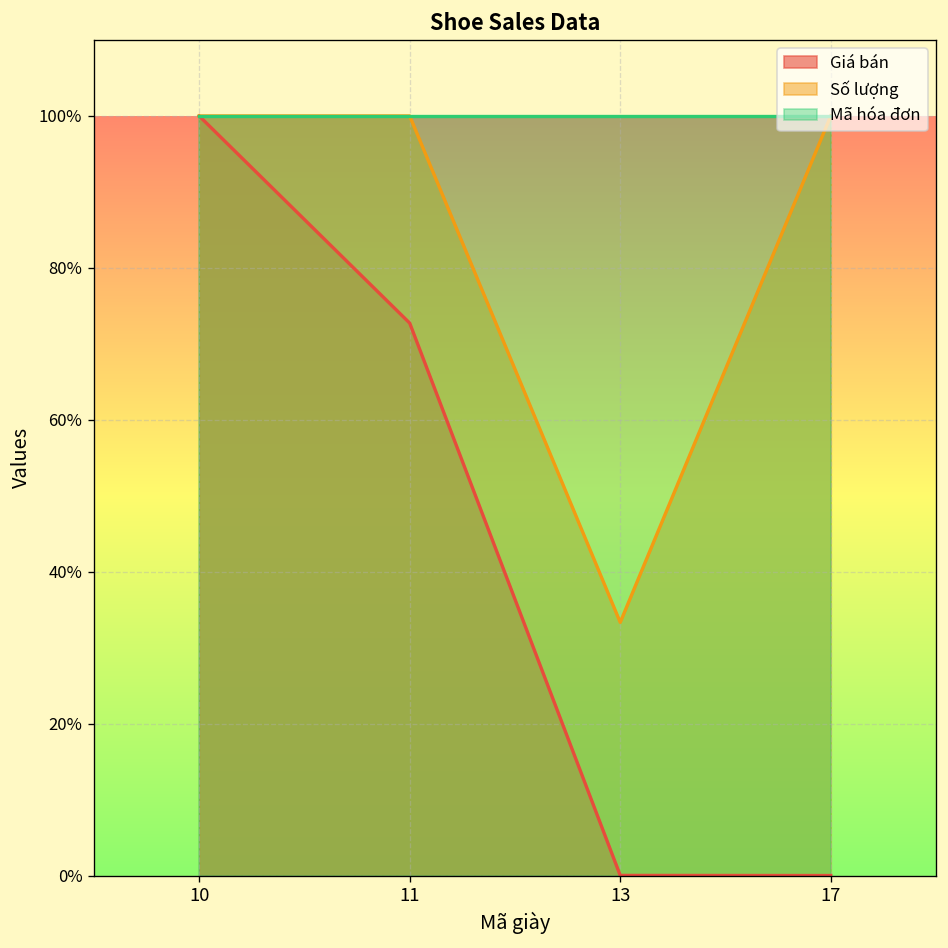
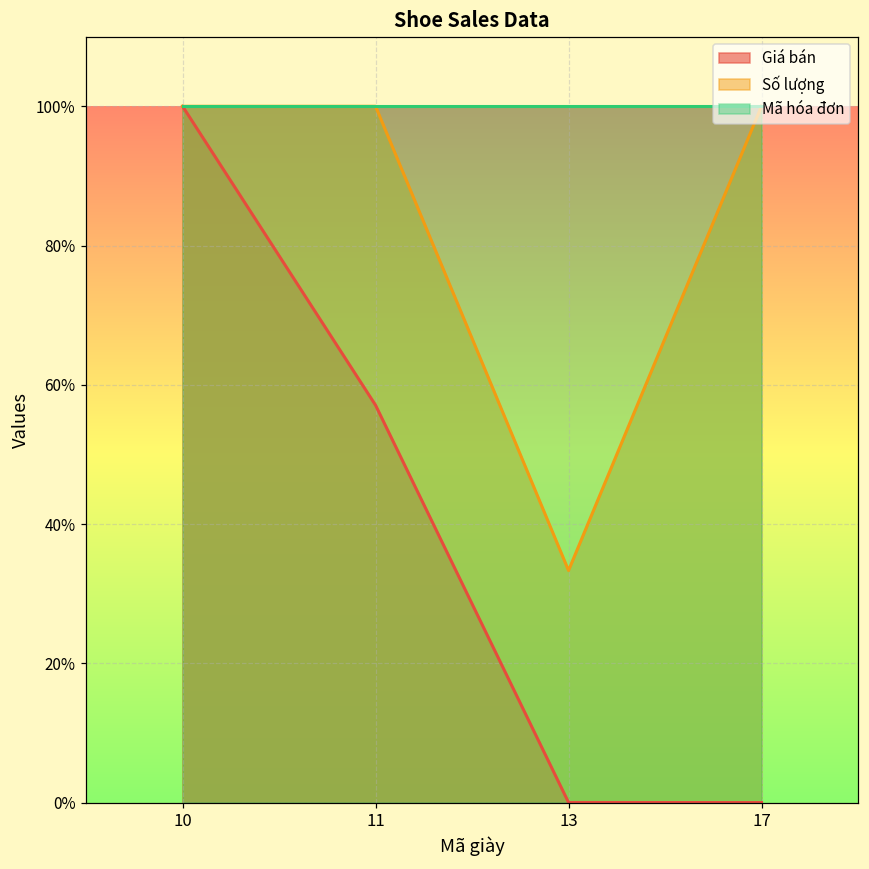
  {
    "Giá bán": {
-     "11": "73%",
+     "11": "57%",
      "13": "0%",
      "17": "0%"
    },
    "Số lượng": {
      "13": "33%"
    },
    "Mã hóa đơn": {
      "13": "100%"
    }
  }
